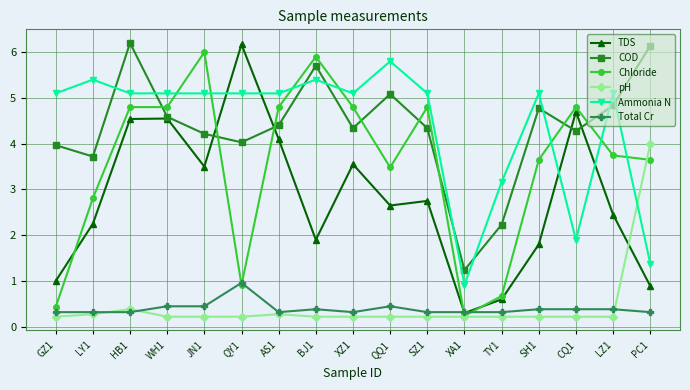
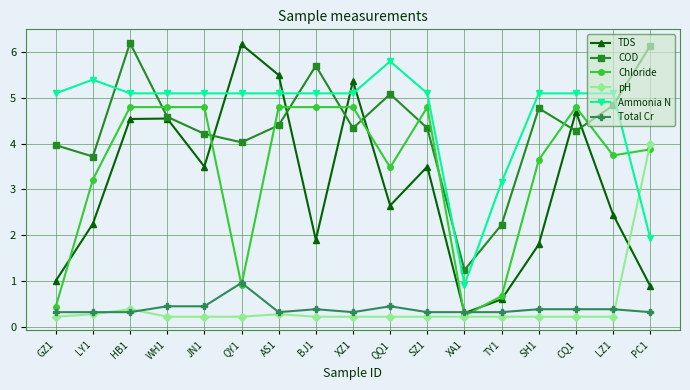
  {
    "TDS": {
      "GZ1": 1.0,
      "LY1": 2.3,
      "HB1": 4.5,
      "JN1": 3.5,
      "QY1": 6.2,
-     "AS1": 4.1,
+     "AS1": 5.5,
      "BJ1": 1.9,
-     "XZ1": 3.6,
+     "XZ1": 5.4,
      "QQ1": 2.7,
-     "SZ1": 2.8,
+     "SZ1": 3.5,
      "TY1": 0.6,
      "SH1": 1.8,
      "CQ1": 4.7,
      "LZ1": 2.5,
      "PC1": 0.9
    },
    "Chloride": {
      "GZ1": 0.4,
-     "LY1": 2.8,
+     "LY1": 3.2,
      "HB1": 4.8,
      "WH1": 4.8,
-     "JN1": 6.0,
+     "JN1": 4.8,
      "AS1": 4.8,
-     "BJ1": 5.9,
+     "BJ1": 4.8,
      "XZ1": 4.8,
      "QQ1": 3.5,
      "SZ1": 4.8,
      "TY1": 0.7,
      "SH1": 3.6,
      "CQ1": 4.8,
      "LZ1": 3.7,
-     "PC1": 3.6
+     "PC1": 3.9
    },
    "pH": {
      "GZ1": 0.2,
      "HB1": 0.4,
      "WH1": 0.2,
      "JN1": 0.2,
      "QY1": 0.2,
      "BJ1": 0.2,
      "XZ1": 0.2,
      "QQ1": 0.2,
      "SZ1": 0.2,
      "TY1": 0.2,
      "SH1": 0.2,
      "CQ1": 0.2,
      "LZ1": 0.2,
      "PC1": 4.0
    },
    "Ammonia N": {
      "GZ1": 5.1,
      "LY1": 5.4,
      "HB1": 5.1,
      "WH1": 5.1,
      "JN1": 5.1,
      "QY1": 5.1,
      "AS1": 5.1,
-     "BJ1": 5.4,
+     "BJ1": 5.1,
      "XZ1": 5.1,
      "QQ1": 5.8,
      "SZ1": 5.1,
      "XA1": 0.9,
      "TY1": 3.2,
      "SH1": 5.1,
-     "CQ1": 1.9,
-     "PC1": 1.4
+     "CQ1": 5.1,
+     "PC1": 1.9
    }
  }
